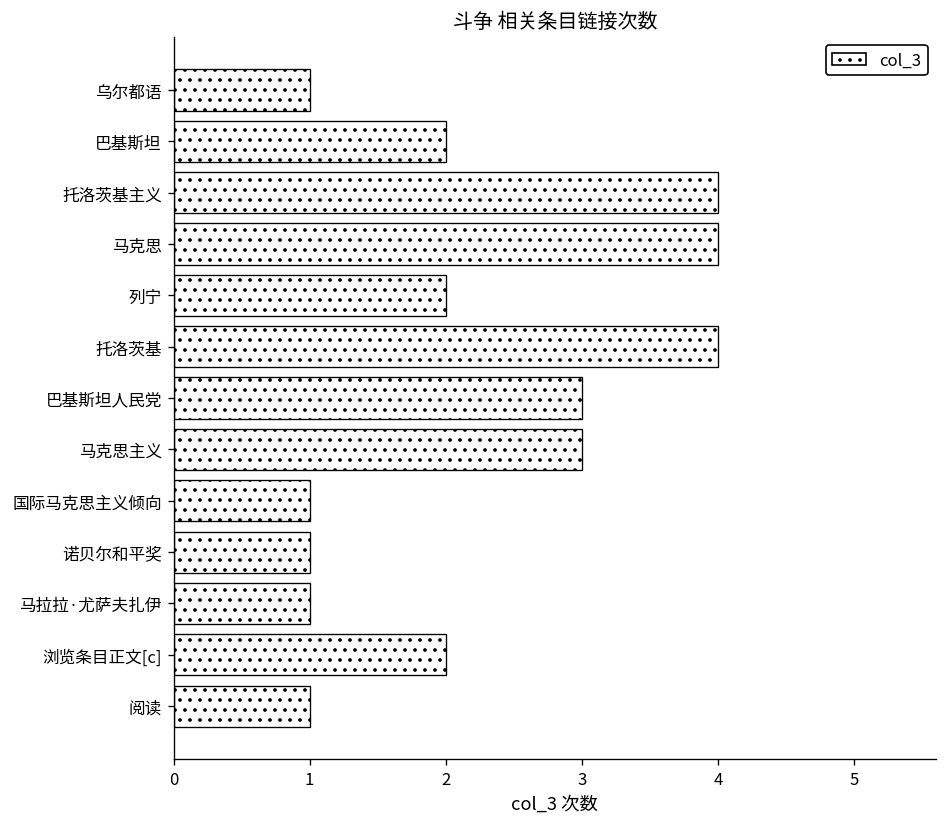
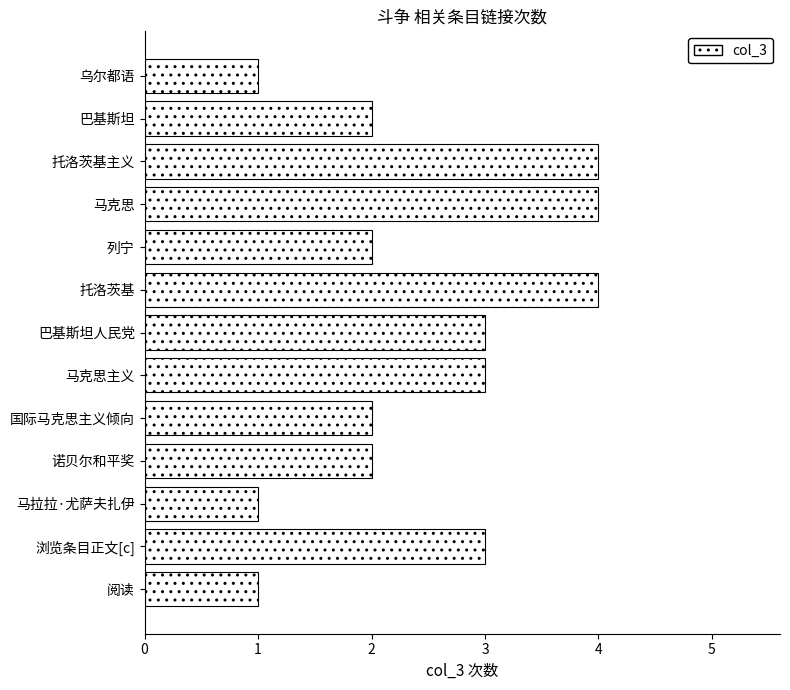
  {
    "乌尔都语": 1,
    "巴基斯坦": 2,
    "托洛茨基主义": 4,
    "马克思": 4,
    "列宁": 2,
    "托洛茨基": 4,
    "巴基斯坦人民党": 3,
    "马克思主义": 3,
-   "国际马克思主义倾向": 1,
-   "诺贝尔和平奖": 1,
+   "国际马克思主义倾向": 2,
+   "诺贝尔和平奖": 2,
    "马拉拉·尤萨夫扎伊": 1,
-   "浏览条目正文[c]": 2,
+   "浏览条目正文[c]": 3,
    "阅读": 1
  }
